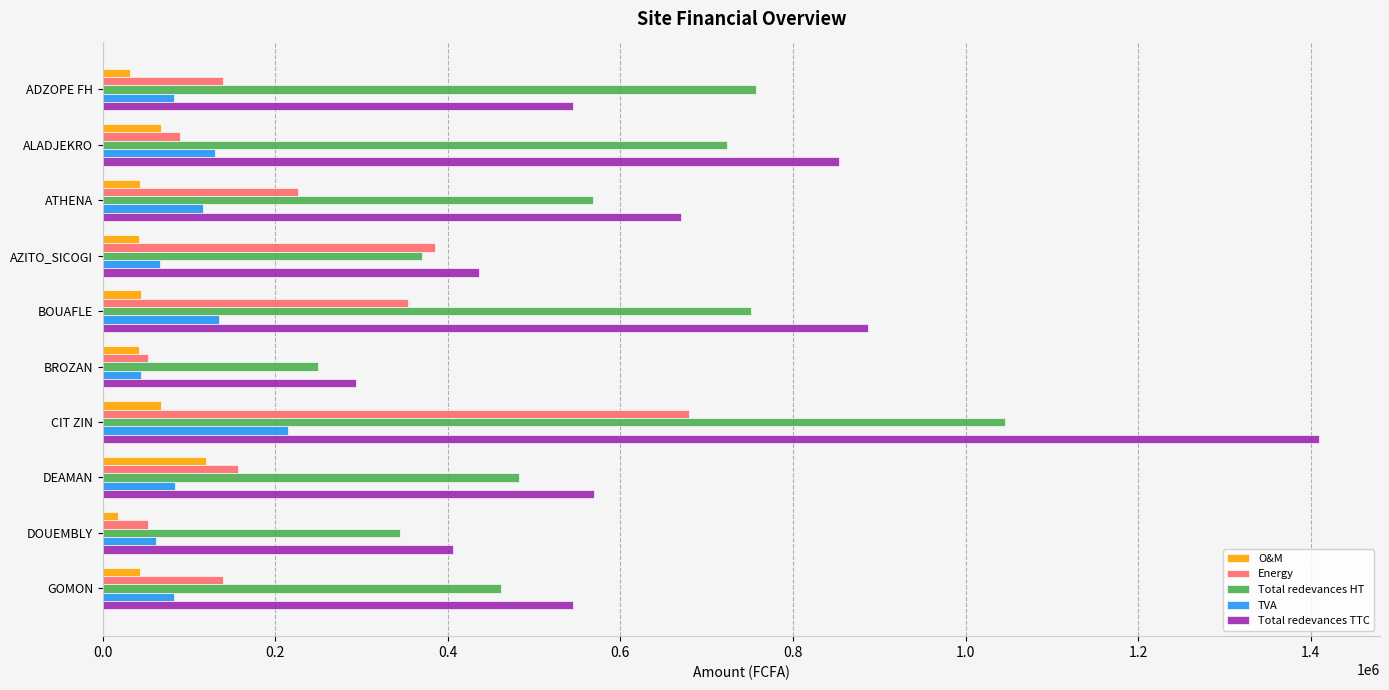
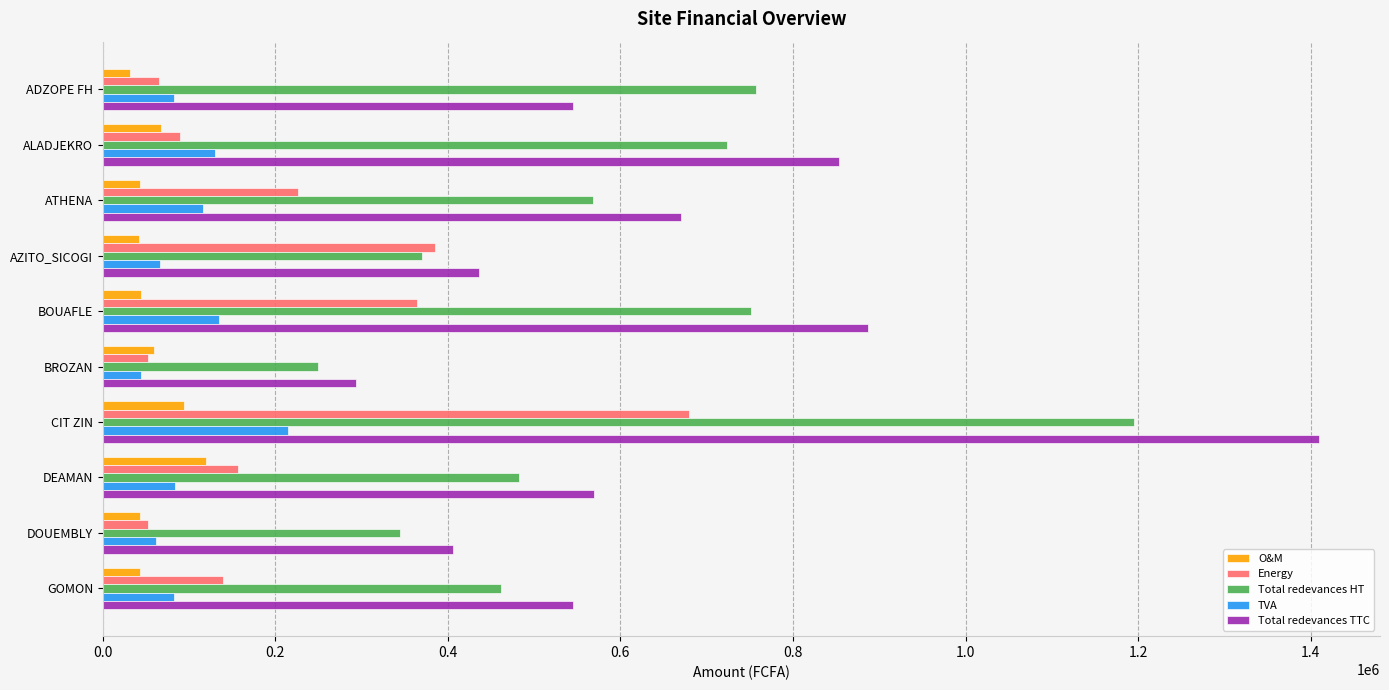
  {
    "O&M": {
      "ADZOPE FH": 30000,
      "ALADJEKRO": 70000,
      "ATHENA": 40000,
      "AZITO_SICOGI": 40000,
      "BOUAFLE": 40000,
-     "BROZAN": 40000,
-     "CIT ZIN": 70000,
+     "BROZAN": 60000,
+     "CIT ZIN": 90000,
      "DEAMAN": 120000,
-     "DOUEMBLY": 20000,
+     "DOUEMBLY": 40000,
      "GOMON": 40000
    },
    "Energy": {
-     "ADZOPE FH": 140000,
+     "ADZOPE FH": 60000,
      "ALADJEKRO": 90000,
      "ATHENA": 230000,
      "AZITO_SICOGI": 390000,
-     "BOUAFLE": 350000,
+     "BOUAFLE": 360000,
      "BROZAN": 50000,
      "CIT ZIN": 680000,
      "DEAMAN": 160000,
      "DOUEMBLY": 50000,
      "GOMON": 140000
    },
    "Total redevances HT": {
      "ADZOPE FH": 760000,
      "ALADJEKRO": 720000,
      "ATHENA": 570000,
      "AZITO_SICOGI": 370000,
      "BOUAFLE": 750000,
      "BROZAN": 250000,
-     "CIT ZIN": 1050000,
+     "CIT ZIN": 1190000,
      "DEAMAN": 480000,
      "DOUEMBLY": 340000,
      "GOMON": 460000
    },
    "TVA": {
      "ADZOPE FH": 80000,
      "ALADJEKRO": 130000,
      "ATHENA": 120000,
      "AZITO_SICOGI": 70000,
      "BOUAFLE": 140000,
      "BROZAN": 40000,
      "CIT ZIN": 220000,
      "DEAMAN": 80000,
      "DOUEMBLY": 60000,
      "GOMON": 80000
    },
    "Total redevances TTC": {
      "ADZOPE FH": 550000,
      "ALADJEKRO": 850000,
      "ATHENA": 670000,
      "AZITO_SICOGI": 440000,
      "BOUAFLE": 890000,
      "BROZAN": 290000,
      "CIT ZIN": 1410000,
      "DEAMAN": 570000,
      "DOUEMBLY": 410000,
      "GOMON": 550000
    }
  }
